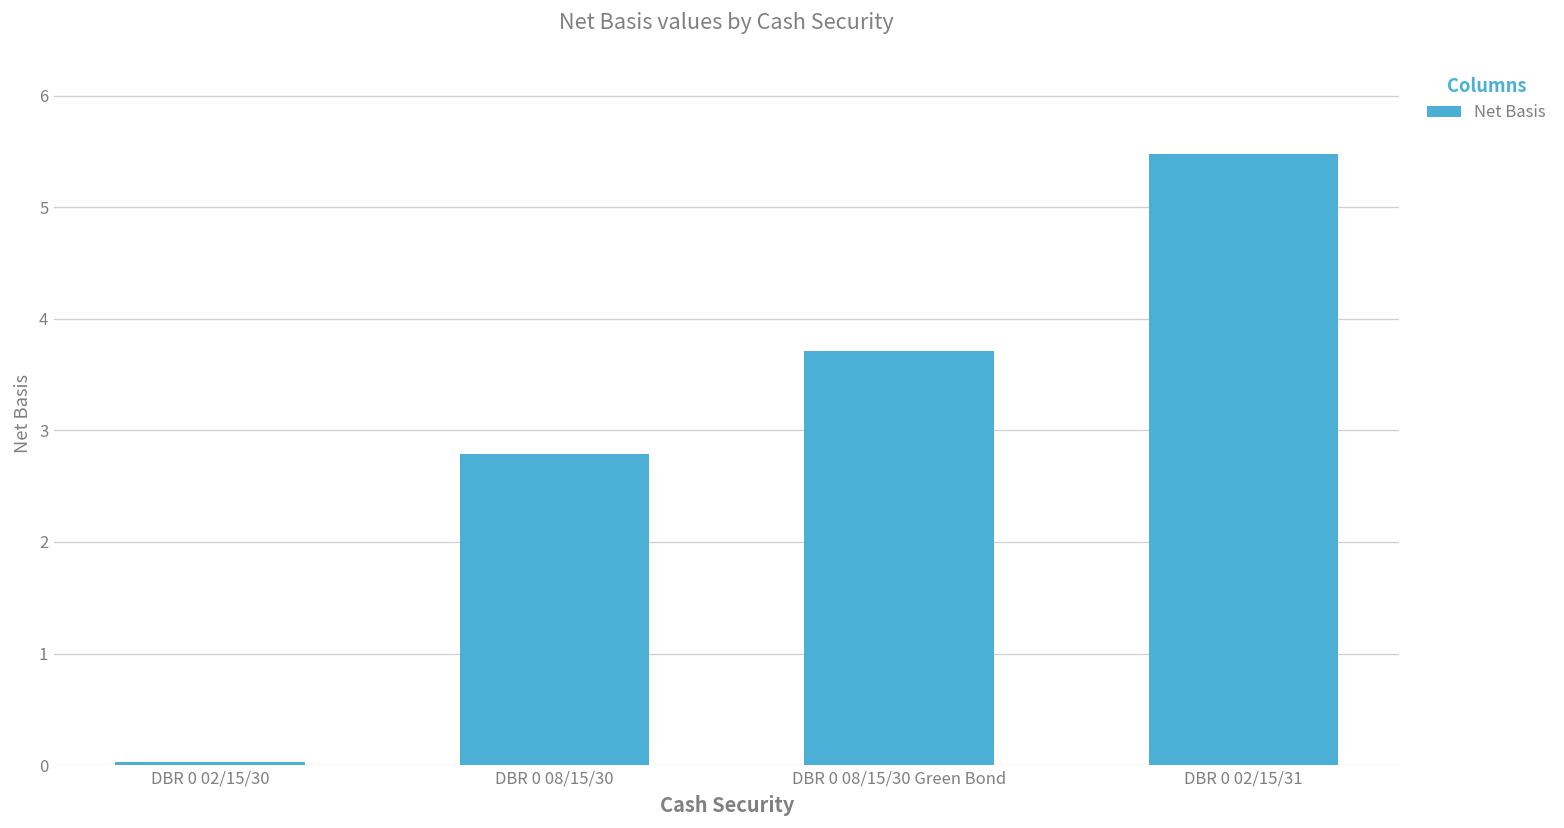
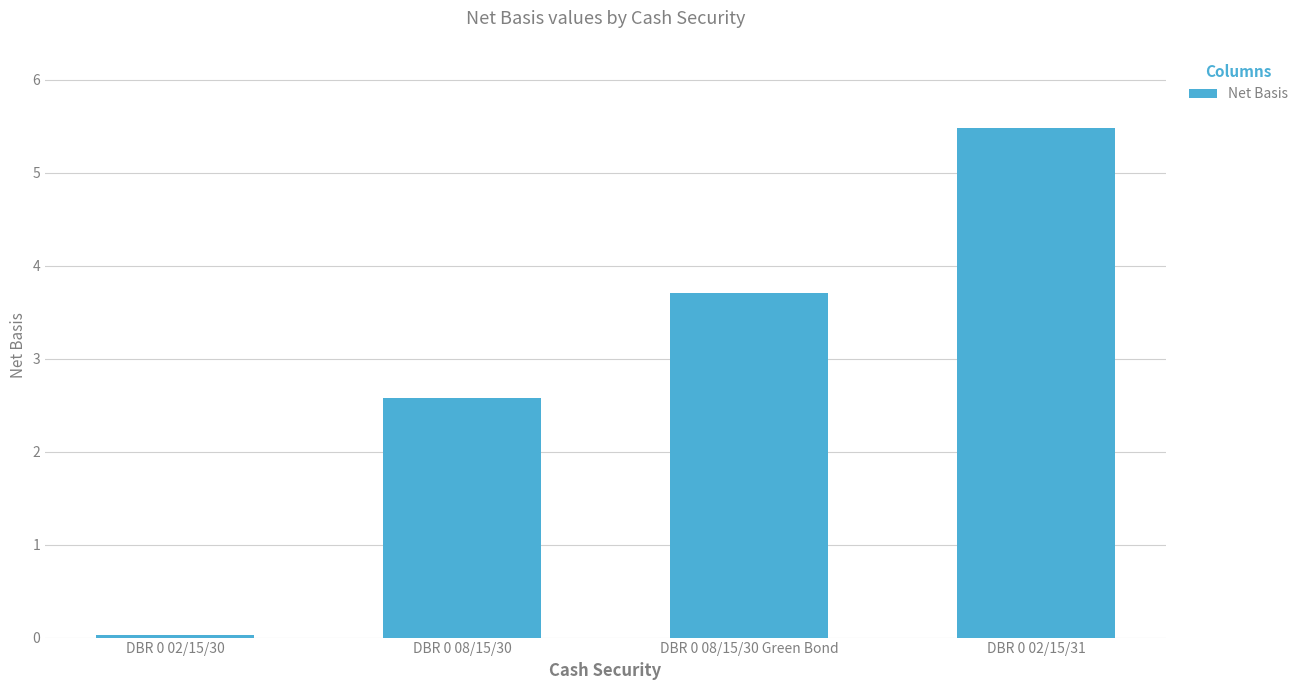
  {
-   "DBR 0 08/15/30": 2.8,
+   "DBR 0 08/15/30": 2.6,
    "DBR 0 08/15/30 Green Bond": 3.7,
    "DBR 0 02/15/31": 5.5
  }
